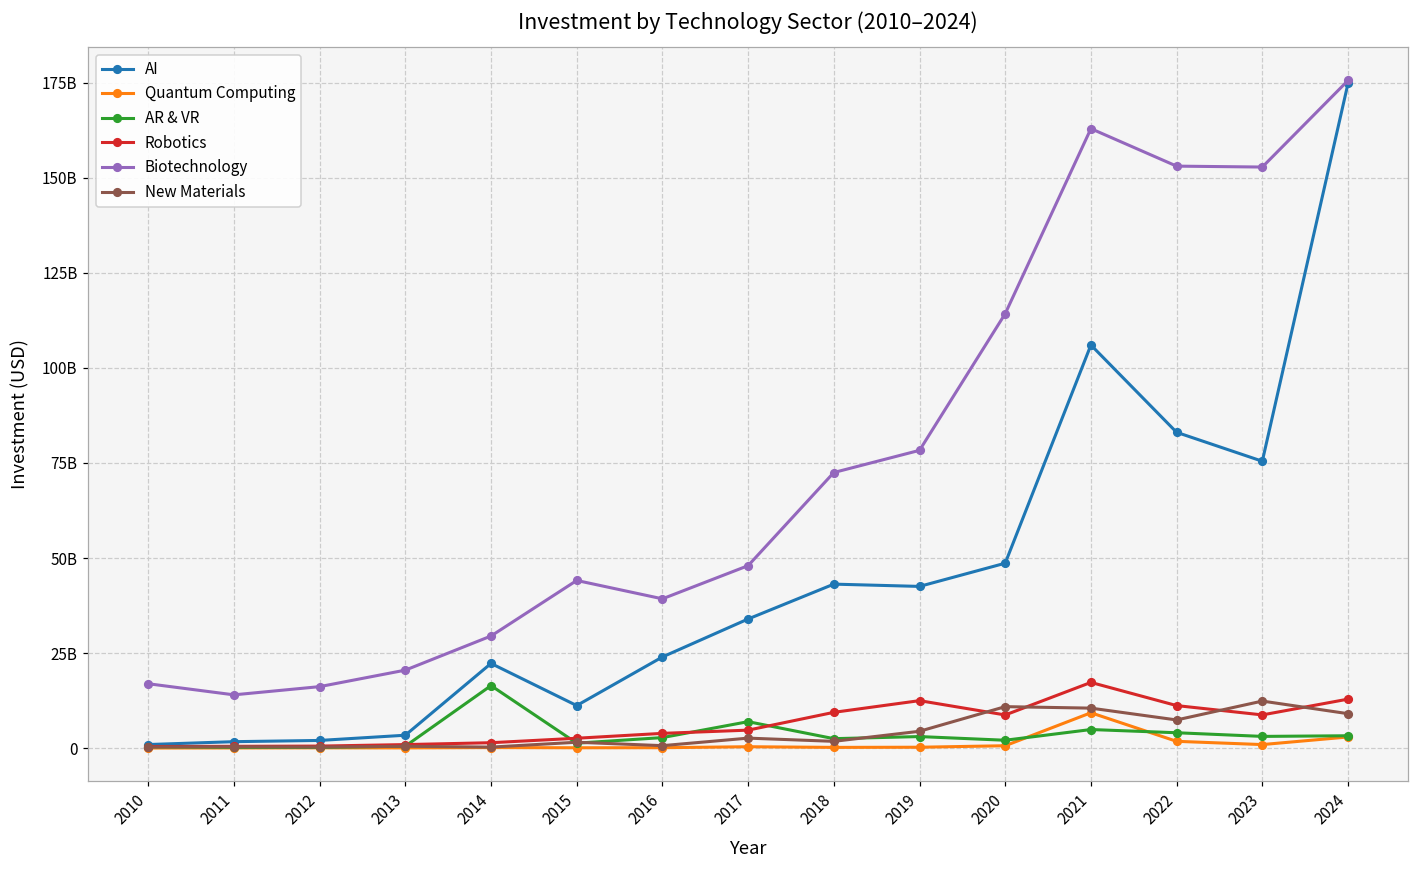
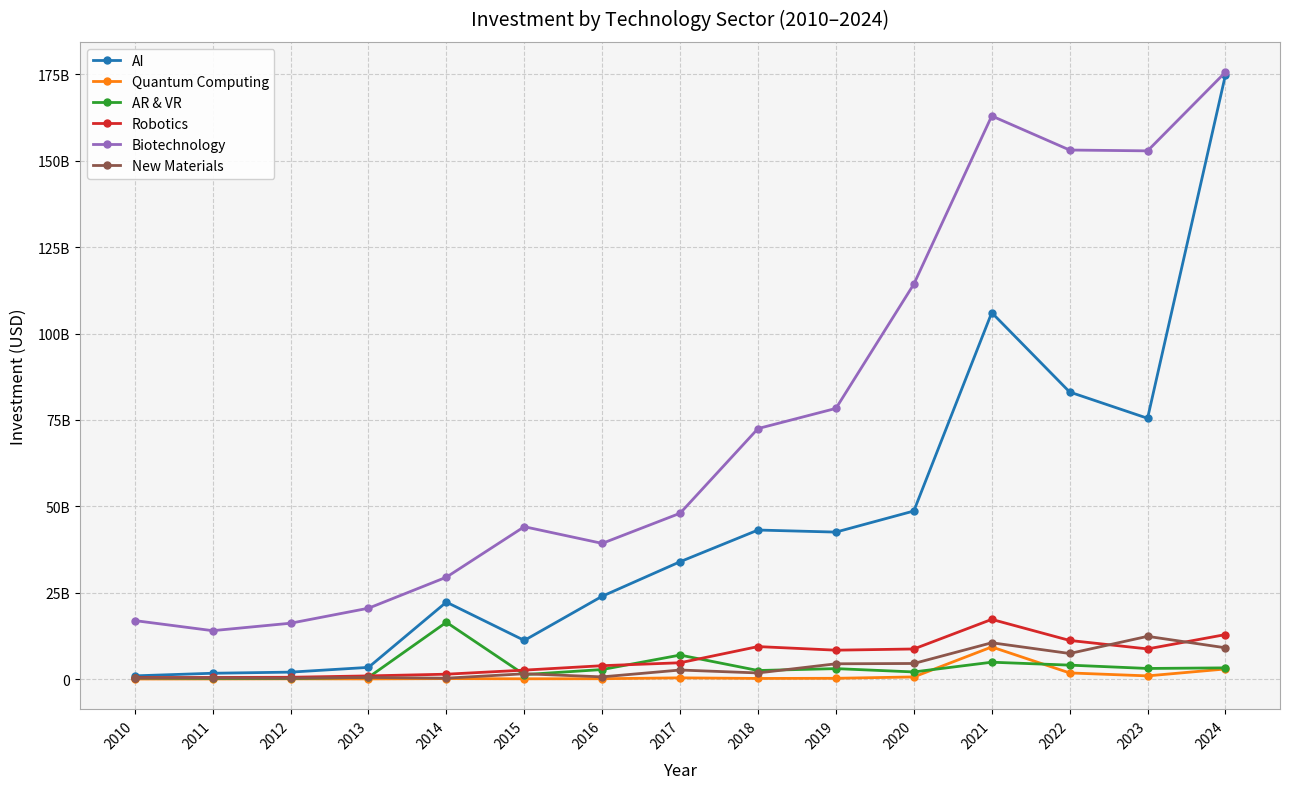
  {
    "AI": {
      "2011": 2000000000,
      "2012": 2000000000,
      "2013": 3000000000,
      "2014": 22000000000,
      "2015": 11000000000,
      "2016": 24000000000,
      "2017": 34000000000,
      "2018": 43000000000,
      "2019": 43000000000,
      "2020": 49000000000,
      "2021": 106000000000,
      "2022": 83000000000,
      "2023": 75000000000,
      "2024": 175000000000
    },
    "Quantum Computing": {
      "2015": 0,
      "2017": 0,
      "2018": 0,
      "2019": 0,
      "2020": 1000000000,
      "2021": 9000000000,
      "2022": 2000000000,
      "2023": 1000000000
    },
    "AR & VR": {
      "2014": 16000000000,
      "2016": 3000000000,
      "2017": 7000000000,
      "2019": 3000000000,
      "2020": 2000000000,
      "2021": 5000000000,
      "2022": 4000000000,
      "2023": 3000000000
    },
    "Robotics": {
      "2014": 1000000000,
      "2015": 3000000000,
      "2016": 4000000000,
      "2017": 5000000000,
      "2018": 9000000000,
-     "2019": 12000000000,
+     "2019": 8000000000,
      "2020": 9000000000,
      "2021": 17000000000,
      "2022": 11000000000,
      "2023": 9000000000,
      "2024": 13000000000
    },
    "Biotechnology": {
      "2010": 17000000000,
      "2011": 14000000000,
      "2012": 16000000000,
      "2013": 20000000000,
      "2014": 29000000000,
      "2015": 44000000000,
      "2016": 39000000000,
      "2017": 48000000000,
      "2018": 72000000000,
      "2019": 78000000000,
      "2020": 114000000000,
      "2021": 163000000000,
      "2022": 153000000000,
      "2023": 153000000000,
      "2024": 176000000000
    },
    "New Materials": {
      "2017": 3000000000,
      "2019": 4000000000,
-     "2020": 11000000000,
+     "2020": 4000000000,
      "2021": 10000000000,
      "2022": 7000000000,
      "2023": 12000000000,
      "2024": 9000000000
    }
  }
